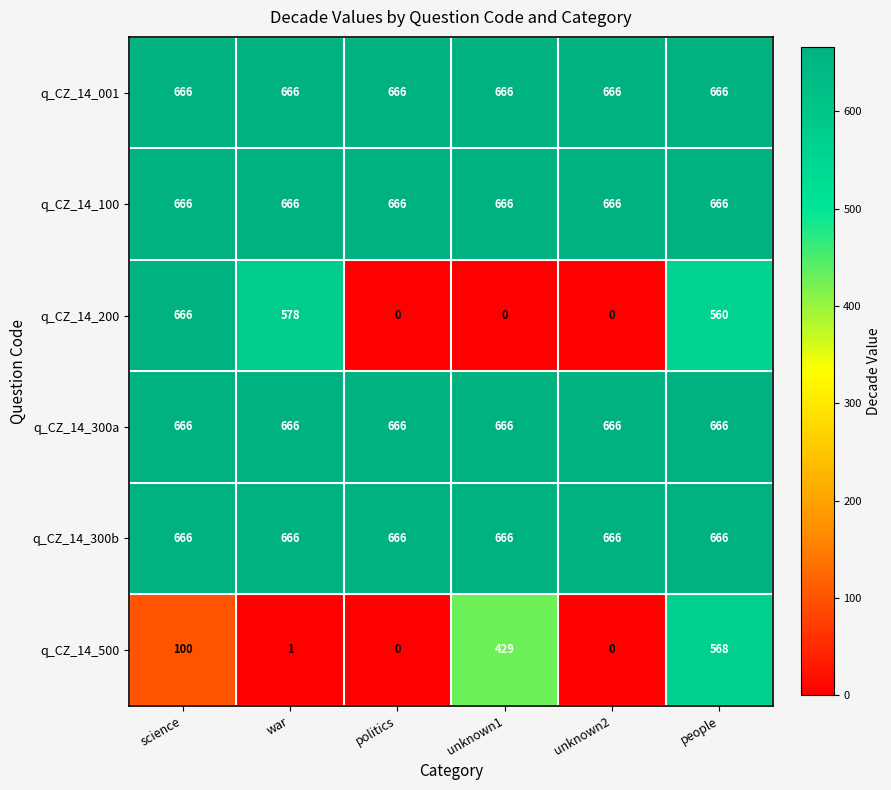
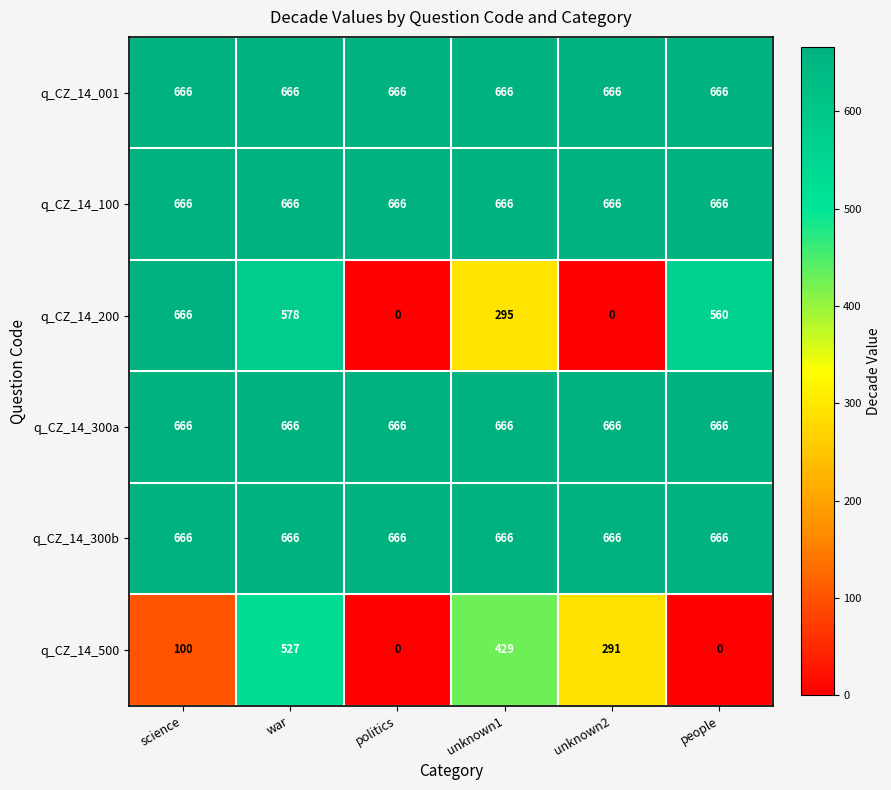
  {
    "q_CZ_14_001": {
      "science": 666,
      "war": 666,
      "politics": 666,
      "unknown1": 666,
      "unknown2": 666,
      "people": 666
    },
    "q_CZ_14_100": {
      "science": 666,
      "war": 666,
      "politics": 666,
      "unknown1": 666,
      "unknown2": 666,
      "people": 666
    },
    "q_CZ_14_200": {
      "science": 666,
      "war": 578,
      "politics": 0,
-     "unknown1": 0,
+     "unknown1": 295,
      "unknown2": 0,
      "people": 560
    },
    "q_CZ_14_300a": {
      "science": 666,
      "war": 666,
      "politics": 666,
      "unknown1": 666,
      "unknown2": 666,
      "people": 666
    },
    "q_CZ_14_300b": {
      "science": 666,
      "war": 666,
      "politics": 666,
      "unknown1": 666,
      "unknown2": 666,
      "people": 666
    },
    "q_CZ_14_500": {
      "science": 100,
-     "war": 1,
+     "war": 527,
      "politics": 0,
      "unknown1": 429,
-     "unknown2": 0,
-     "people": 568
+     "unknown2": 291,
+     "people": 0
    }
  }
